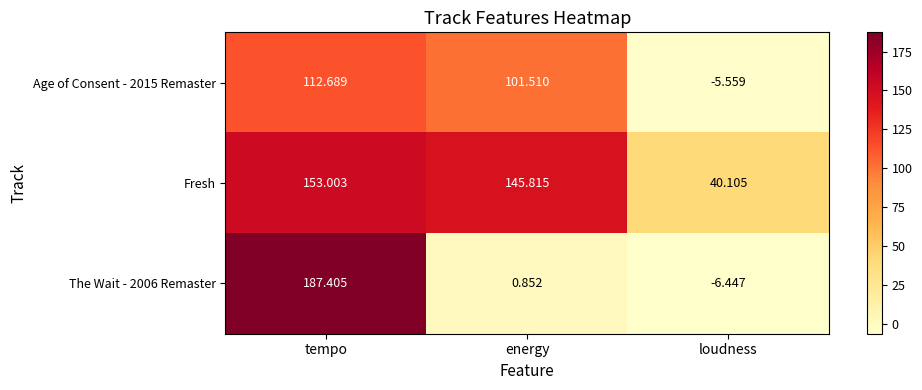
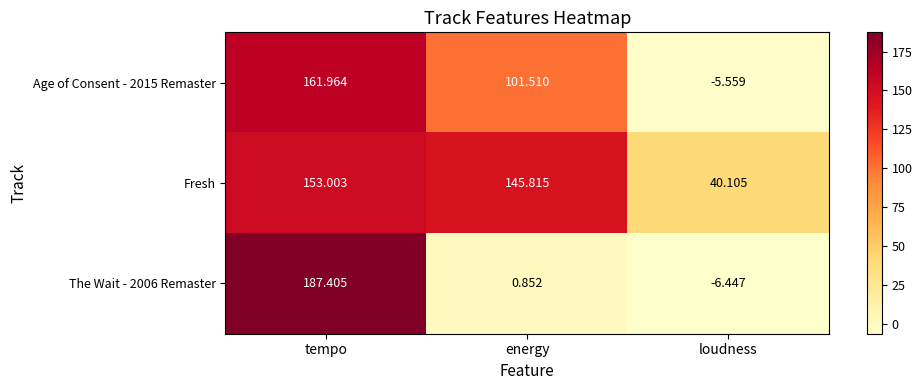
  {
    "Age of Consent - 2015 Remaster": {
-     "tempo": 112.689,
+     "tempo": 161.964,
      "energy": 101.510,
      "loudness": -5.559
    },
    "Fresh": {
      "tempo": 153.003,
      "energy": 145.815,
      "loudness": 40.105
    },
    "The Wait - 2006 Remaster": {
      "tempo": 187.405,
      "energy": 0.852,
      "loudness": -6.447
    }
  }
